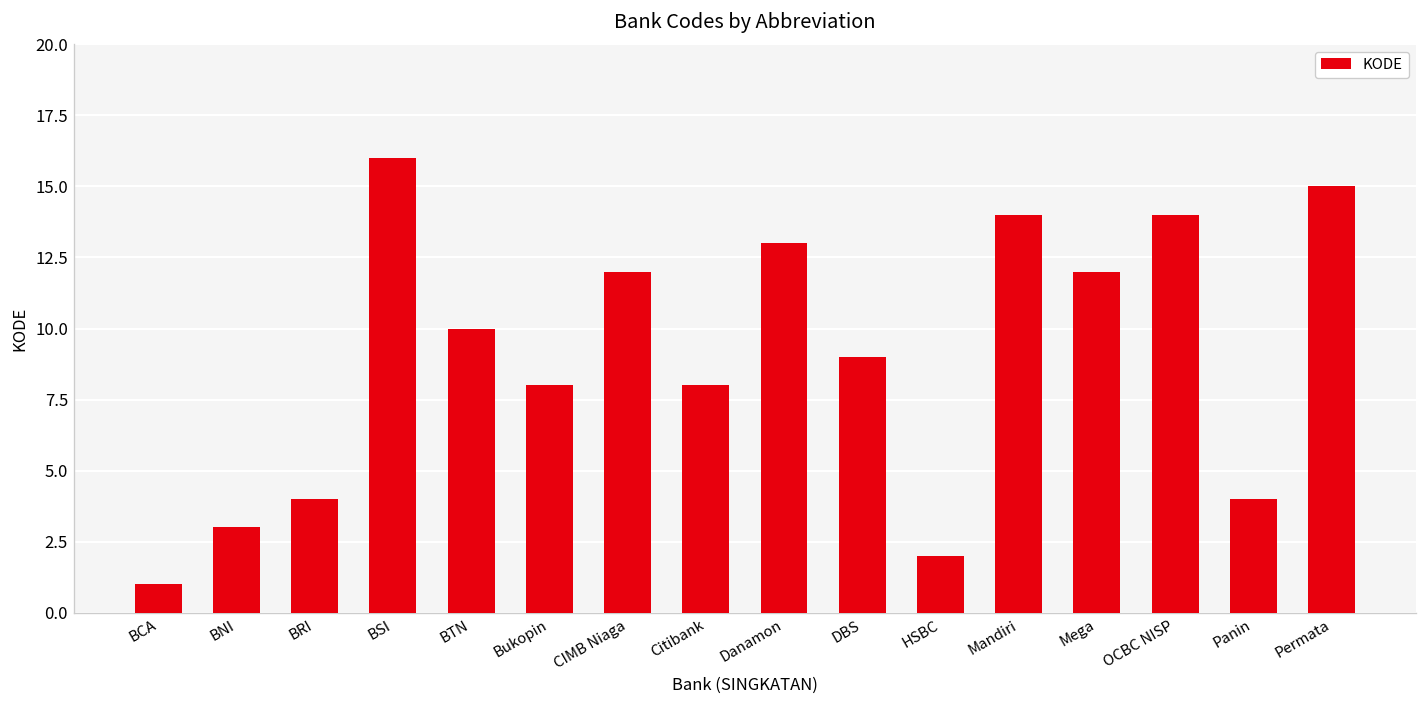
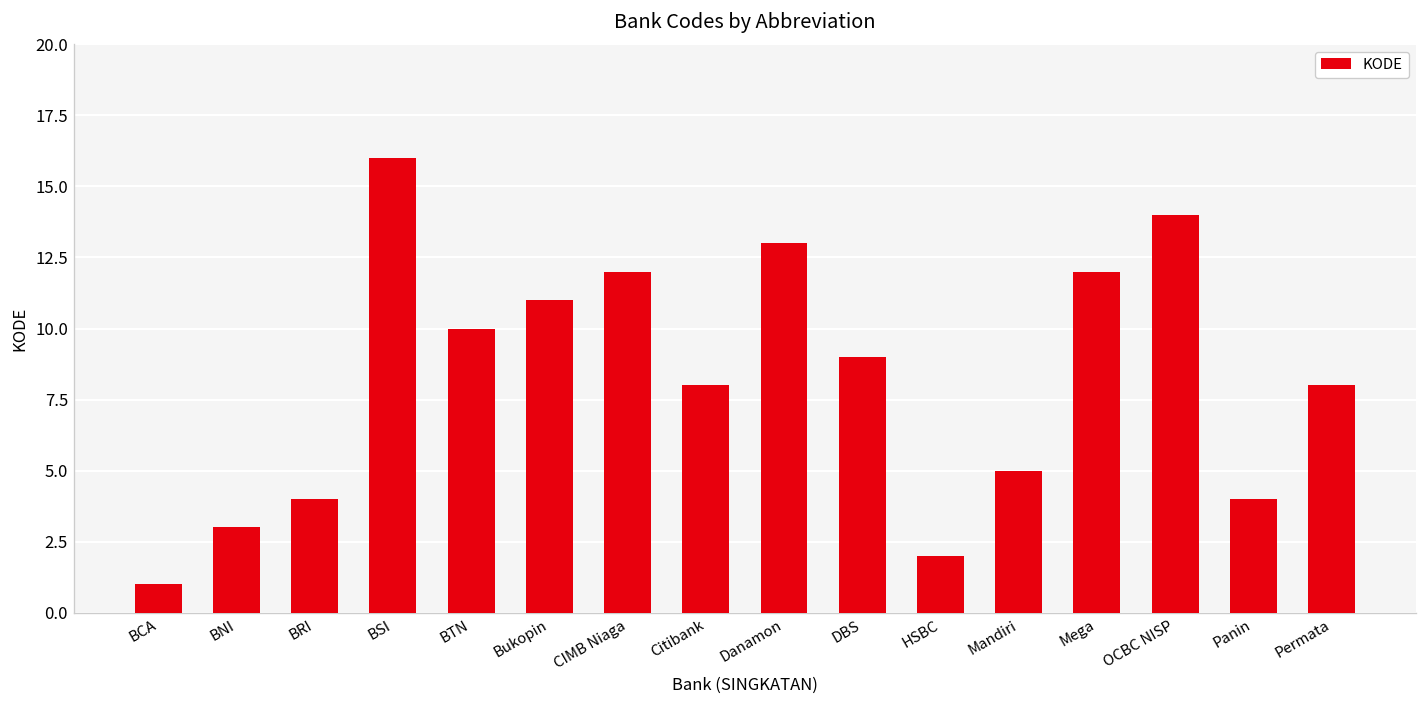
  {
    "BCA": 1,
    "BNI": 3,
    "BRI": 4,
    "BSI": 16,
    "BTN": 10,
-   "Bukopin": 8,
+   "Bukopin": 11,
    "CIMB Niaga": 12,
    "Citibank": 8,
    "Danamon": 13,
    "DBS": 9,
    "HSBC": 2,
-   "Mandiri": 14,
+   "Mandiri": 5,
    "Mega": 12,
    "OCBC NISP": 14,
    "Panin": 4,
-   "Permata": 15
+   "Permata": 8
  }
